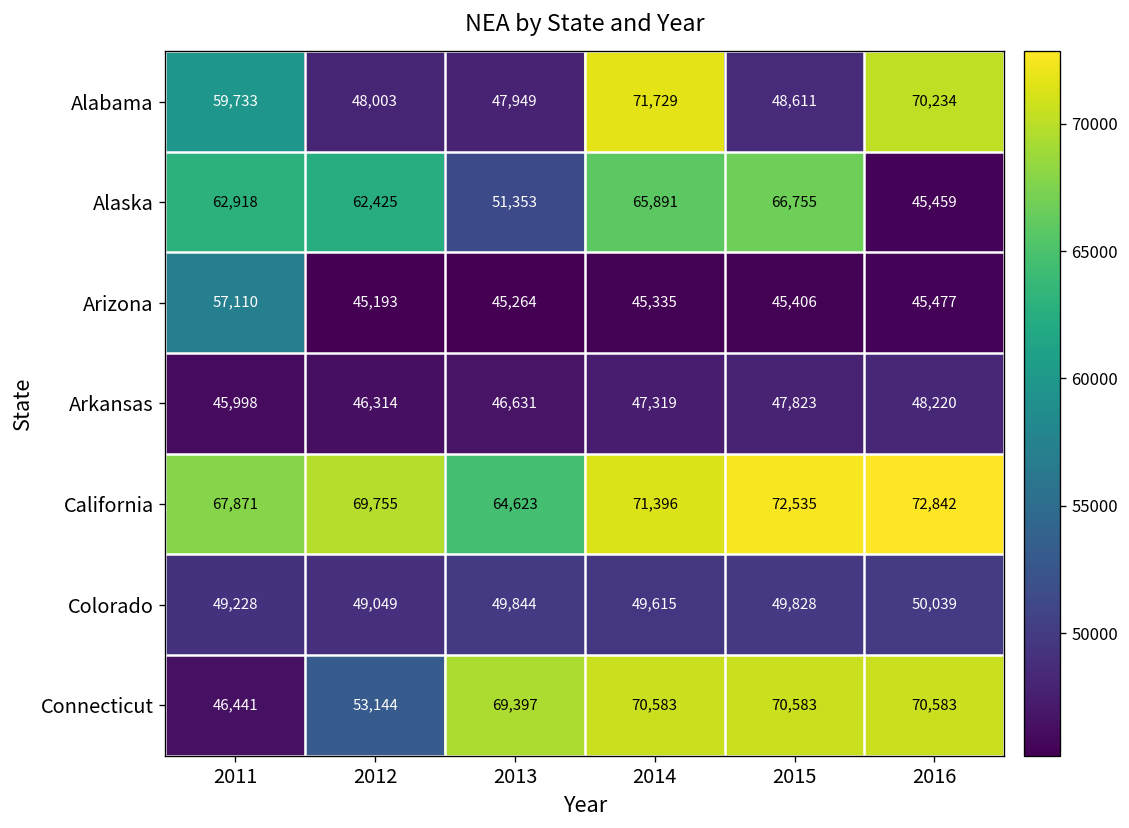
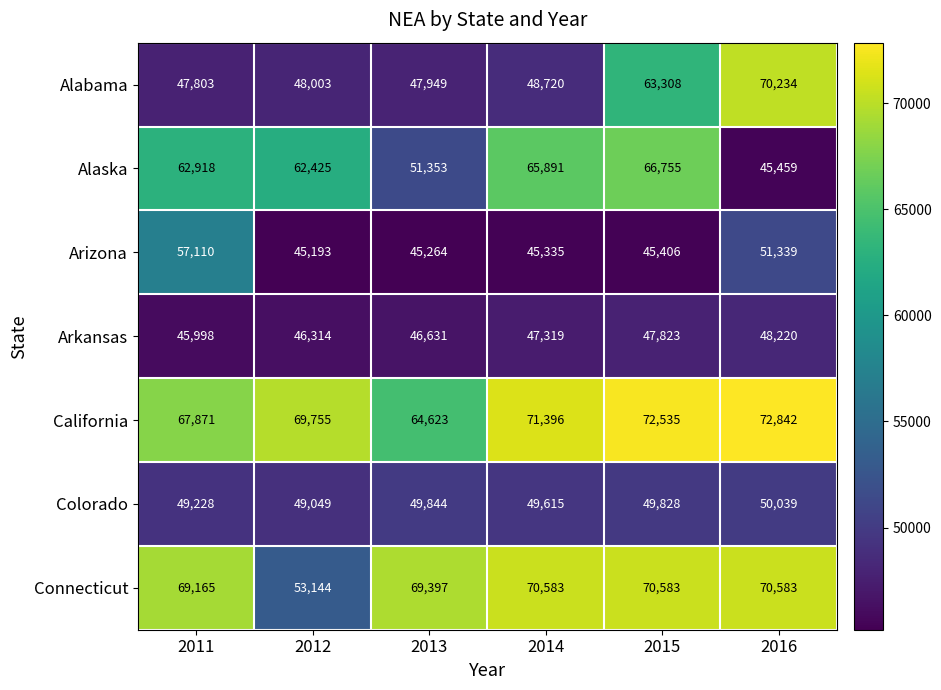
  {
    "Alabama": {
-     "2011": "59,733",
+     "2011": "47,803",
      "2012": "48,003",
      "2013": "47,949",
-     "2014": "71,729",
-     "2015": "48,611",
+     "2014": "48,720",
+     "2015": "63,308",
      "2016": "70,234"
    },
    "Alaska": {
      "2011": "62,918",
      "2012": "62,425",
      "2013": "51,353",
      "2014": "65,891",
      "2015": "66,755",
      "2016": "45,459"
    },
    "Arizona": {
      "2011": "57,110",
      "2012": "45,193",
      "2013": "45,264",
      "2014": "45,335",
      "2015": "45,406",
-     "2016": "45,477"
+     "2016": "51,339"
    },
    "Arkansas": {
      "2011": "45,998",
      "2012": "46,314",
      "2013": "46,631",
      "2014": "47,319",
      "2015": "47,823",
      "2016": "48,220"
    },
    "California": {
      "2011": "67,871",
      "2012": "69,755",
      "2013": "64,623",
      "2014": "71,396",
      "2015": "72,535",
      "2016": "72,842"
    },
    "Colorado": {
      "2011": "49,228",
      "2012": "49,049",
      "2013": "49,844",
      "2014": "49,615",
      "2015": "49,828",
      "2016": "50,039"
    },
    "Connecticut": {
-     "2011": "46,441",
+     "2011": "69,165",
      "2012": "53,144",
      "2013": "69,397",
      "2014": "70,583",
      "2015": "70,583",
      "2016": "70,583"
    }
  }
